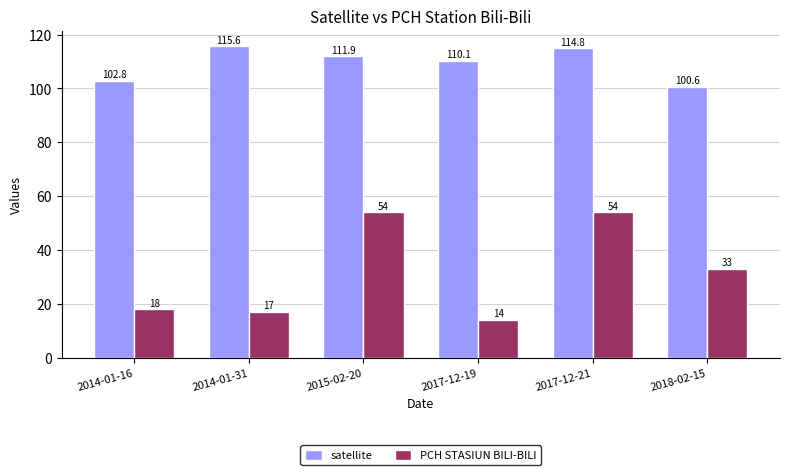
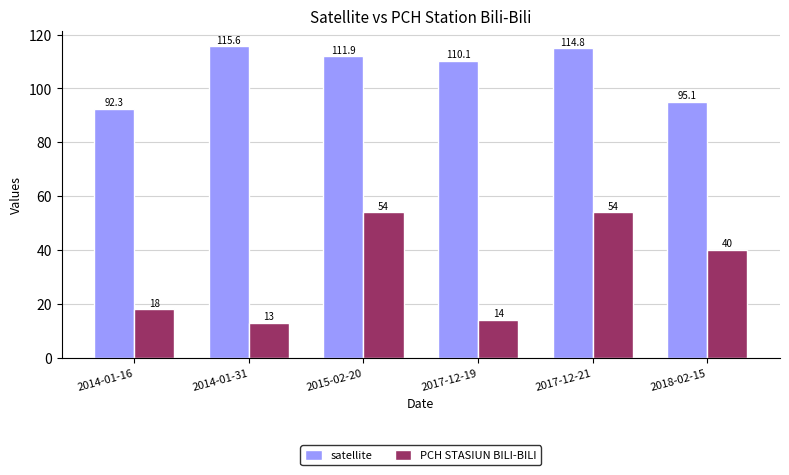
  {
    "satellite": {
-     "2014-01-16": 102.8,
+     "2014-01-16": 92.3,
      "2014-01-31": 115.6,
      "2015-02-20": 111.9,
      "2017-12-19": 110.1,
      "2017-12-21": 114.8,
-     "2018-02-15": 100.6
+     "2018-02-15": 95.1
    },
    "PCH STASIUN BILI-BILI": {
      "2014-01-16": 18,
-     "2014-01-31": 17,
+     "2014-01-31": 13,
      "2015-02-20": 54,
      "2017-12-19": 14,
      "2017-12-21": 54,
-     "2018-02-15": 33
+     "2018-02-15": 40
    }
  }
